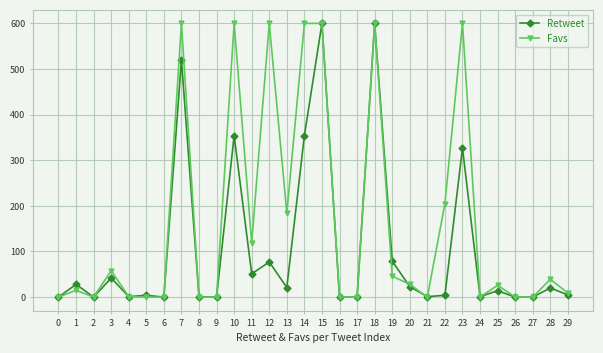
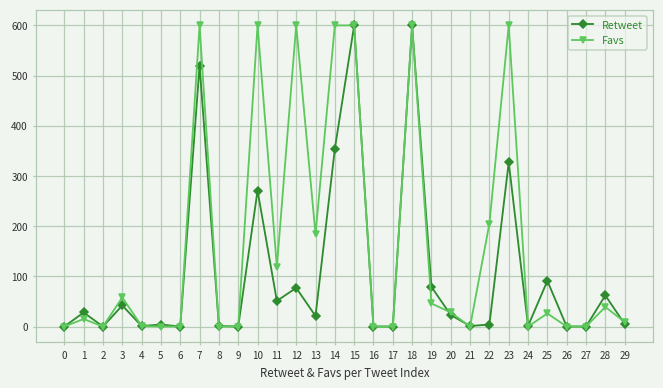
  {
    "Retweet": {
      "1": 30,
      "3": 40,
      "7": 520,
-     "10": 350,
+     "10": 270,
      "11": 50,
      "12": 80,
      "13": 20,
      "14": 350,
      "19": 80,
      "22": 0,
      "23": 330,
-     "25": 10,
-     "28": 20
+     "25": 90,
+     "28": 60
    },
    "Favs": {
      "1": 20,
      "3": 60,
      "7": 600,
      "10": 600,
      "11": 120,
      "12": 600,
      "13": 180,
      "14": 600,
      "19": 50,
      "22": 210,
      "23": 600,
      "25": 30,
      "28": 40
    }
  }
